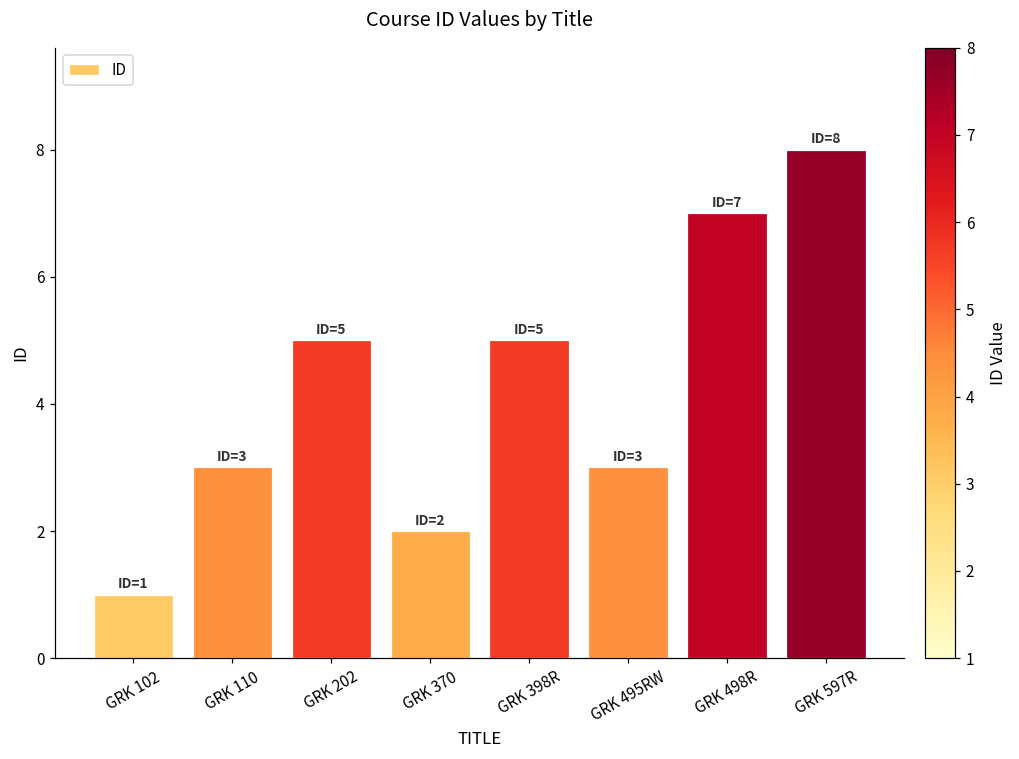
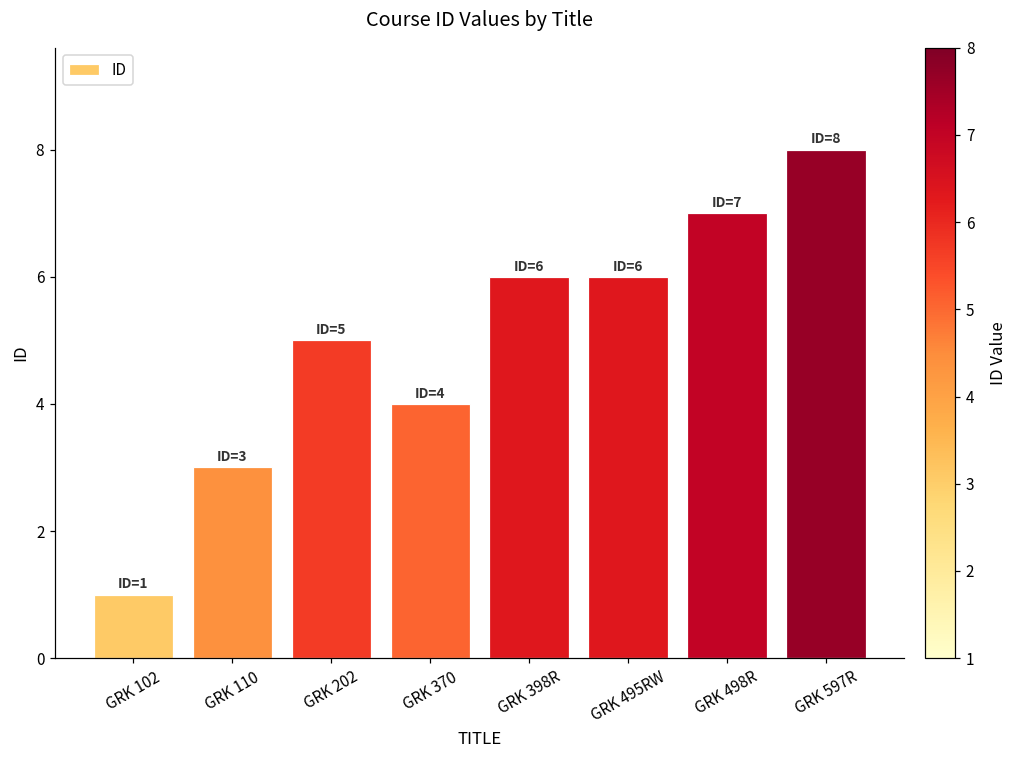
  {
    "GRK 102": 1,
    "GRK 110": 3,
    "GRK 202": 5,
-   "GRK 370": 2,
-   "GRK 398R": 5,
-   "GRK 495RW": 3,
+   "GRK 370": 4,
+   "GRK 398R": 6,
+   "GRK 495RW": 6,
    "GRK 498R": 7,
    "GRK 597R": 8
  }
